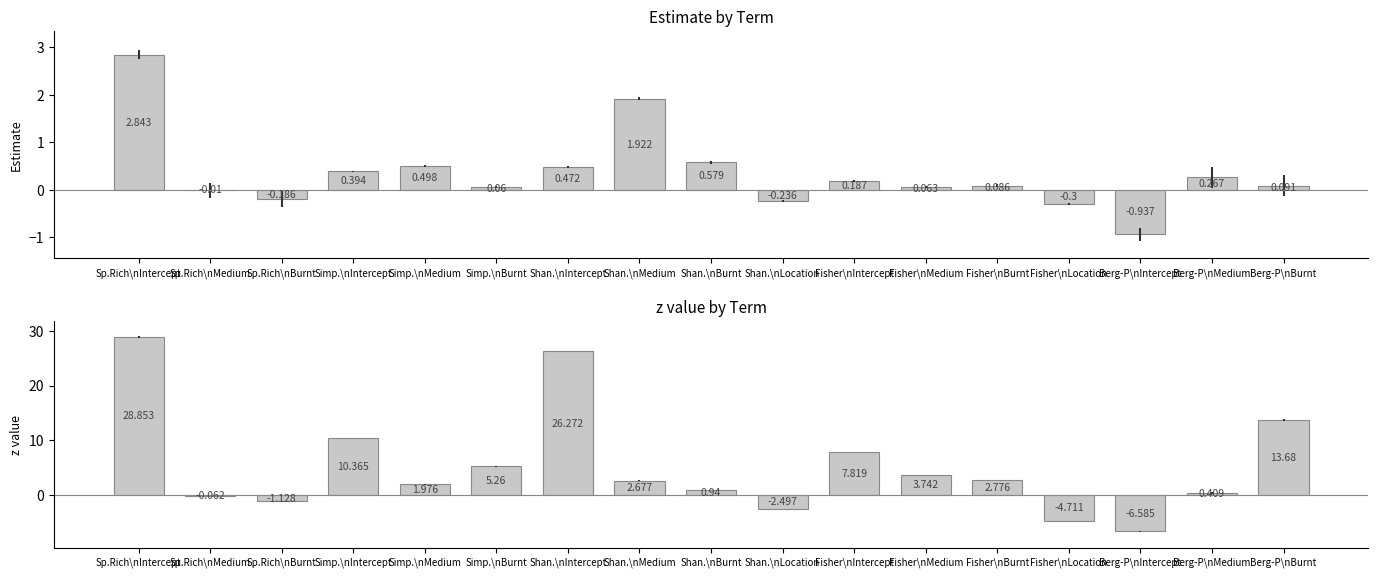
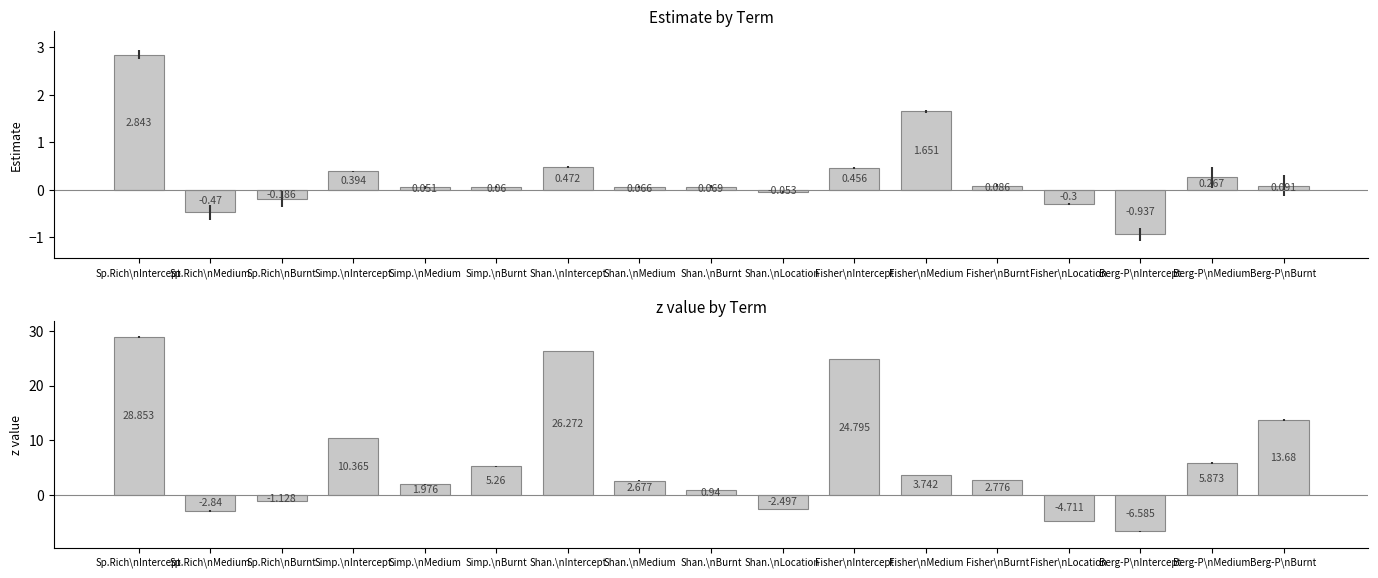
  {
    "Estimate by Term": {
      "Sp.Rich\\nIntercept": 2.843,
-     "Sp.Rich\\nMedium": -0.01,
+     "Sp.Rich\\nMedium": -0.47,
      "Sp.Rich\\nBurnt": -0.186,
      "Simp.\\nIntercept": 0.394,
-     "Simp.\\nMedium": 0.498,
+     "Simp.\\nMedium": 0.051,
      "Simp.\\nBurnt": 0.06,
      "Shan.\\nIntercept": 0.472,
-     "Shan.\\nMedium": 1.922,
-     "Shan.\\nBurnt": 0.579,
-     "Shan.\\nLocation": -0.236,
-     "Fisher\\nIntercept": 0.187,
-     "Fisher\\nMedium": 0.063,
+     "Shan.\\nMedium": 0.066,
+     "Shan.\\nBurnt": 0.069,
+     "Shan.\\nLocation": -0.053,
+     "Fisher\\nIntercept": 0.456,
+     "Fisher\\nMedium": 1.651,
      "Fisher\\nBurnt": 0.086,
      "Fisher\\nLocation": -0.3,
      "Berg-P\\nIntercept": -0.937,
      "Berg-P\\nMedium": 0.267,
      "Berg-P\\nBurnt": 0.091
    },
    "z value by Term": {
      "Sp.Rich\\nIntercept": 28.853,
-     "Sp.Rich\\nMedium": -0.062,
+     "Sp.Rich\\nMedium": -2.84,
      "Sp.Rich\\nBurnt": -1.128,
      "Simp.\\nIntercept": 10.365,
      "Simp.\\nMedium": 1.976,
      "Simp.\\nBurnt": 5.26,
      "Shan.\\nIntercept": 26.272,
      "Shan.\\nMedium": 2.677,
      "Shan.\\nBurnt": 0.94,
      "Shan.\\nLocation": -2.497,
-     "Fisher\\nIntercept": 7.819,
+     "Fisher\\nIntercept": 24.795,
      "Fisher\\nMedium": 3.742,
      "Fisher\\nBurnt": 2.776,
      "Fisher\\nLocation": -4.711,
      "Berg-P\\nIntercept": -6.585,
-     "Berg-P\\nMedium": 0.409,
+     "Berg-P\\nMedium": 5.873,
      "Berg-P\\nBurnt": 13.68
    }
  }
